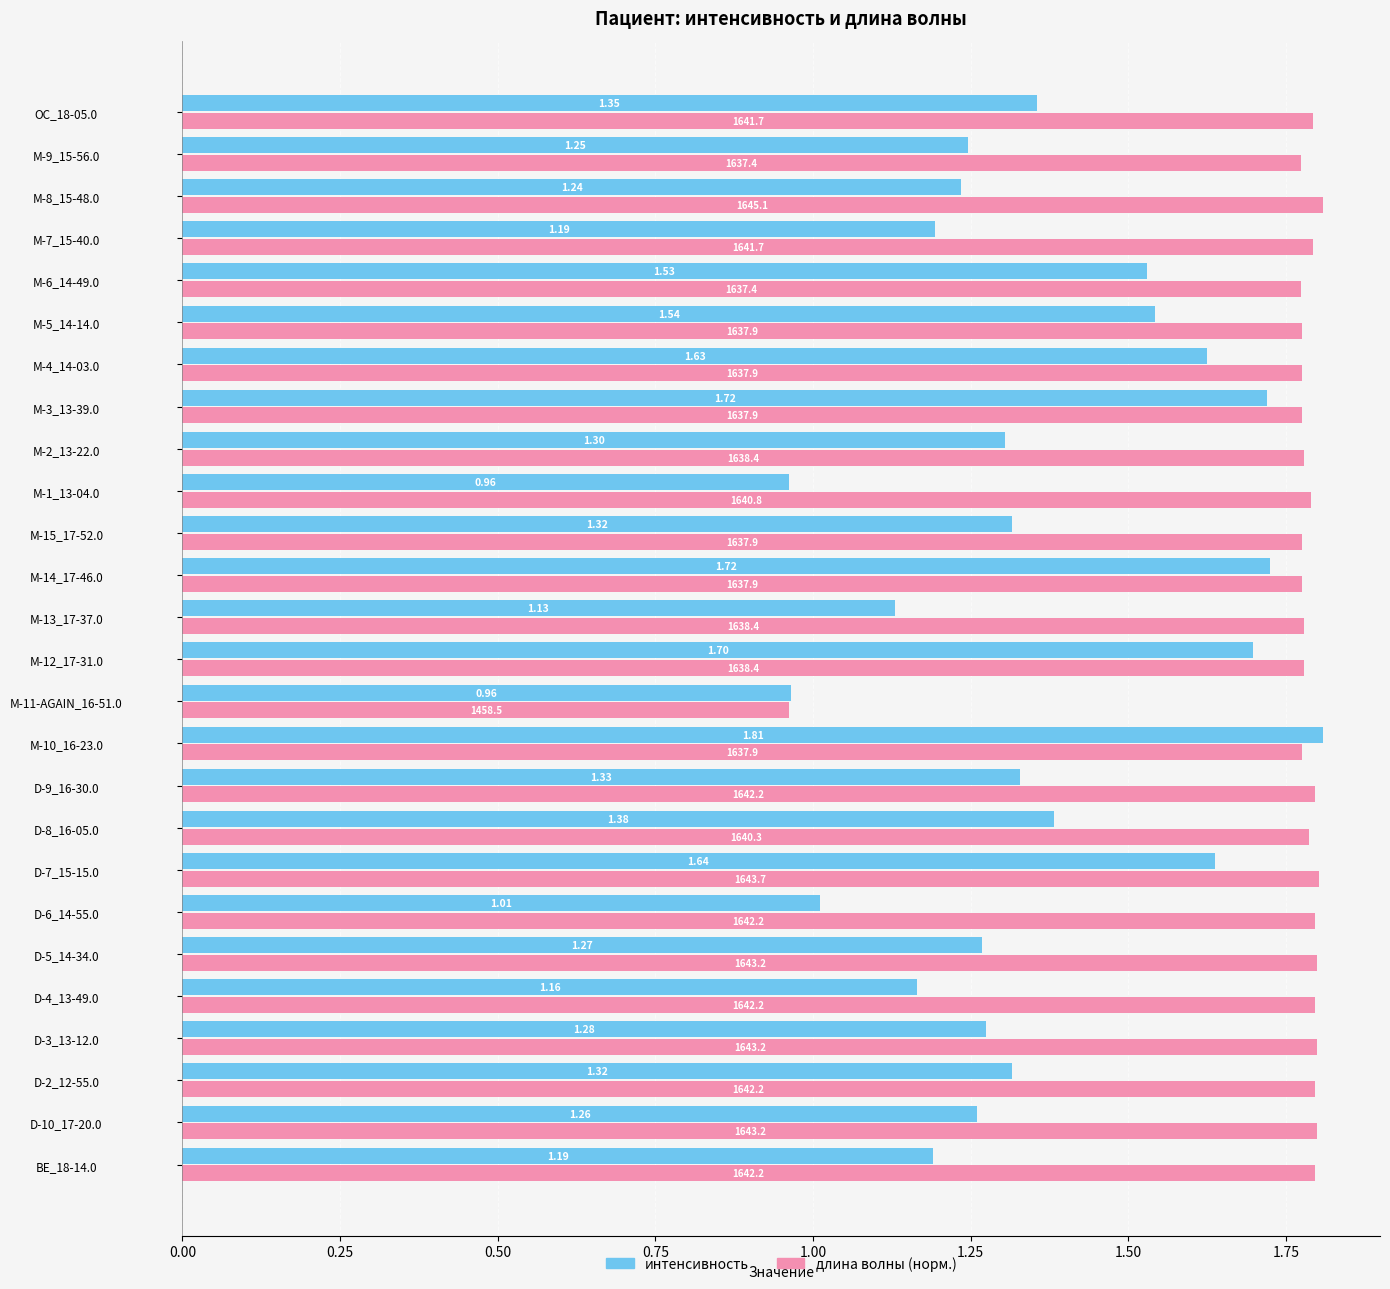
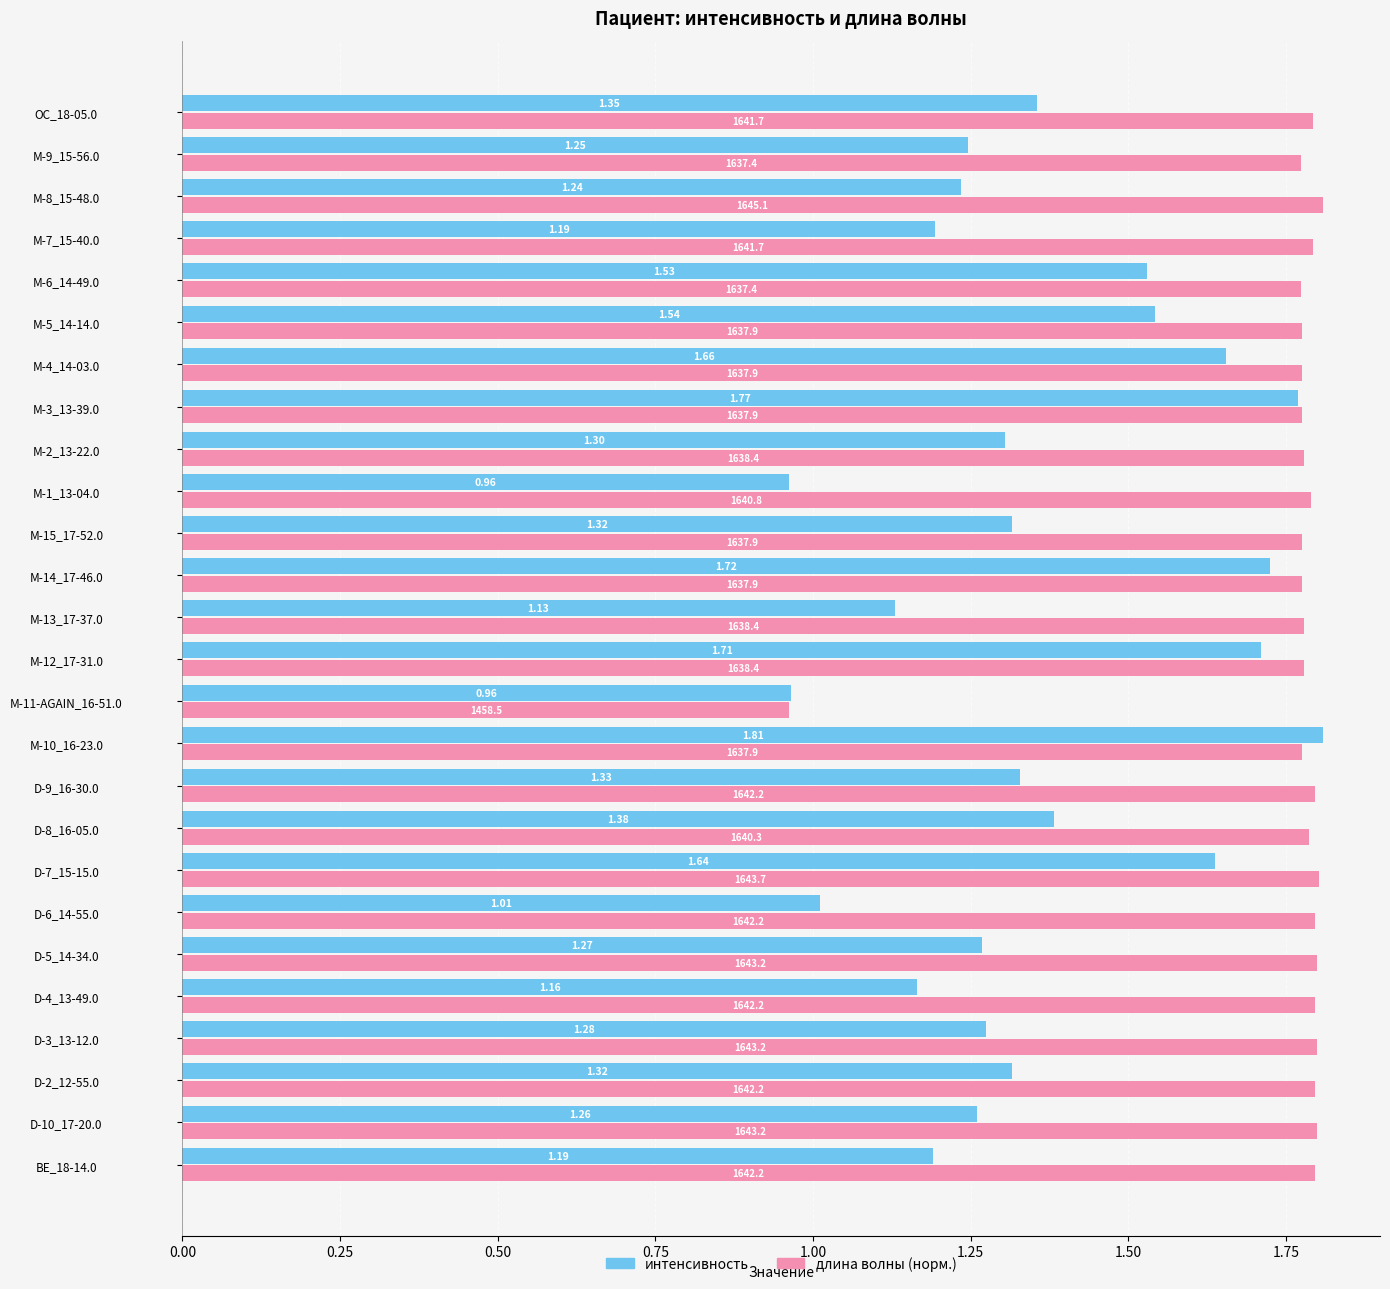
  {
    "интенсивность": {
      "OC_18-05.0": 1.35,
      "M-9_15-56.0": 1.25,
      "M-8_15-48.0": 1.24,
      "M-7_15-40.0": 1.19,
      "M-6_14-49.0": 1.53,
      "M-5_14-14.0": 1.54,
-     "M-4_14-03.0": 1.63,
-     "M-3_13-39.0": 1.72,
+     "M-4_14-03.0": 1.66,
+     "M-3_13-39.0": 1.77,
      "M-2_13-22.0": 1.30,
      "M-1_13-04.0": 0.96,
      "M-15_17-52.0": 1.32,
      "M-14_17-46.0": 1.72,
      "M-13_17-37.0": 1.13,
-     "M-12_17-31.0": 1.70,
+     "M-12_17-31.0": 1.71,
      "M-11-AGAIN_16-51.0": 0.96,
      "M-10_16-23.0": 1.81,
      "D-9_16-30.0": 1.33,
      "D-8_16-05.0": 1.38,
      "D-7_15-15.0": 1.64,
      "D-6_14-55.0": 1.01,
      "D-5_14-34.0": 1.27,
      "D-4_13-49.0": 1.16,
      "D-3_13-12.0": 1.28,
      "D-2_12-55.0": 1.32,
      "D-10_17-20.0": 1.26,
      "BE_18-14.0": 1.19
    }
  }
